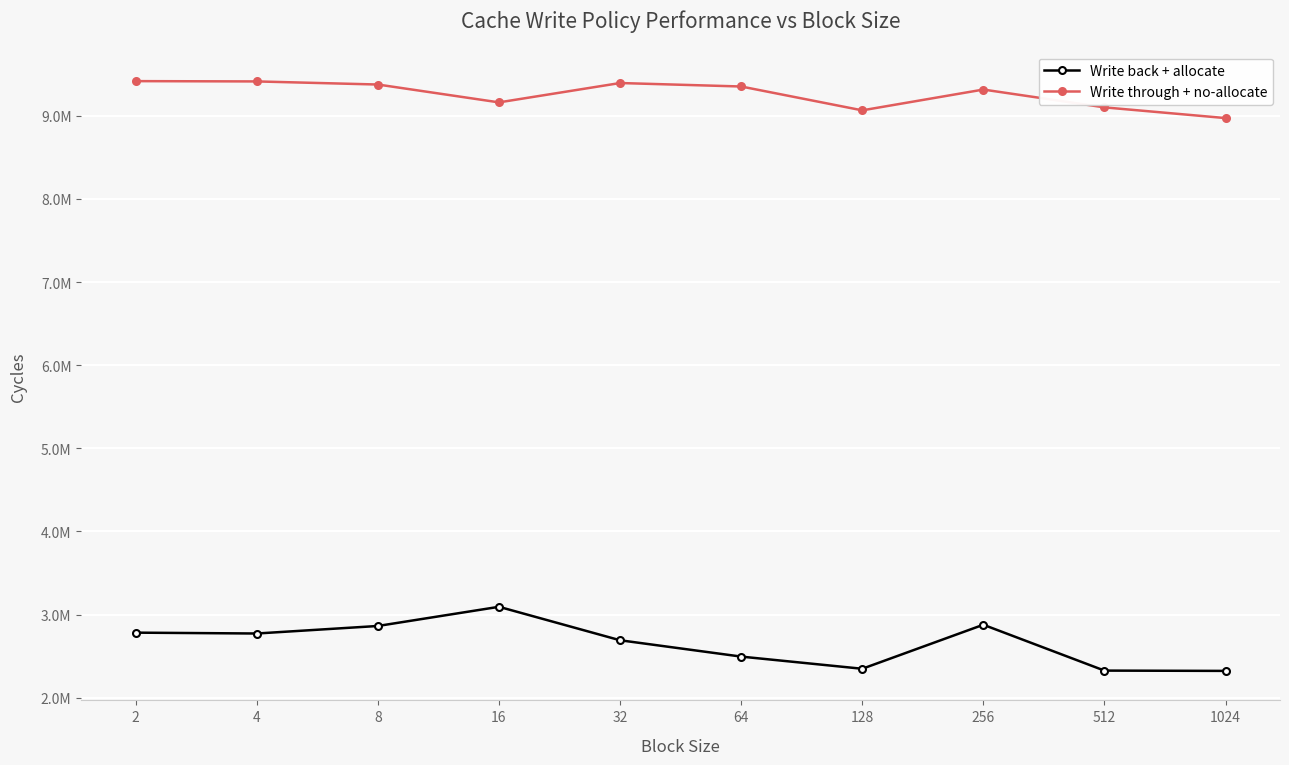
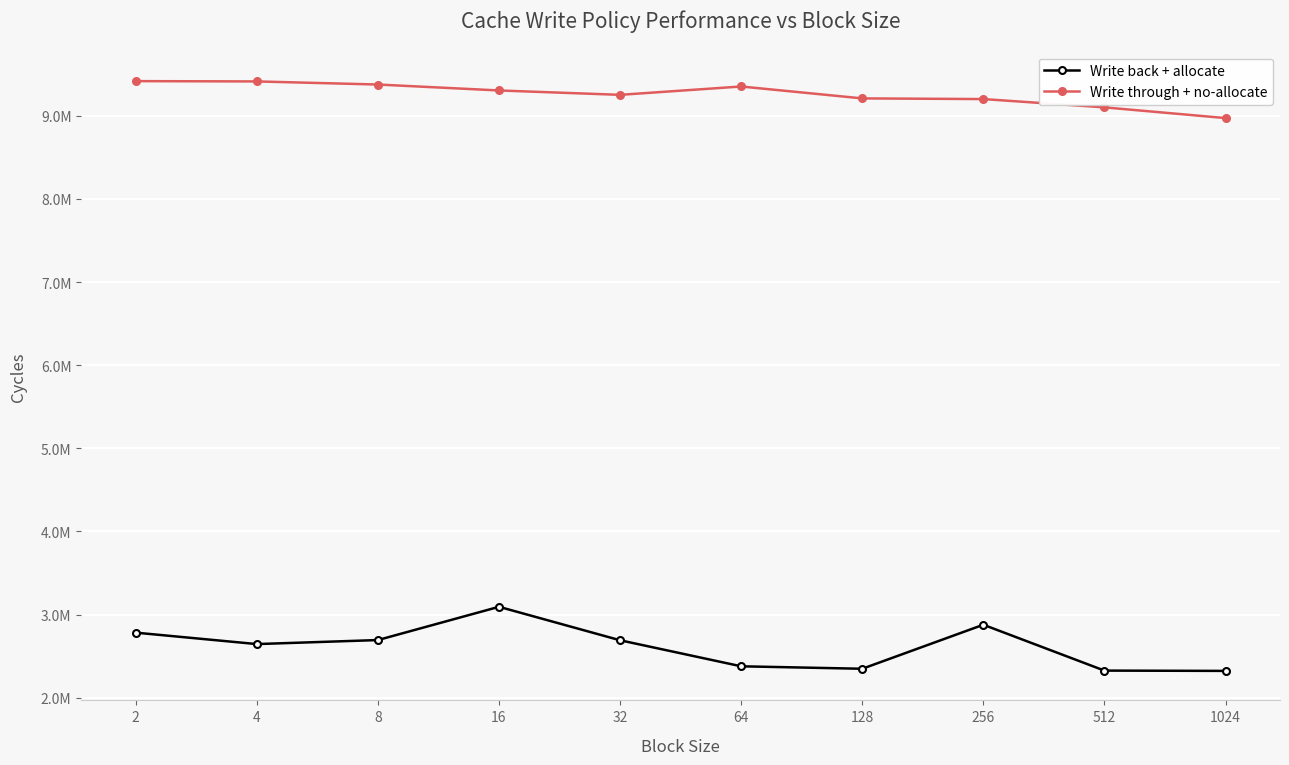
  {
    "Write back + allocate": {
      "2": 2800000,
-     "4": 2800000,
-     "8": 2900000,
+     "4": 2600000,
+     "8": 2700000,
      "16": 3100000,
      "32": 2700000,
-     "64": 2500000,
+     "64": 2400000,
      "128": 2300000,
      "256": 2900000,
      "512": 2300000,
      "1024": 2300000
    },
    "Write through + no-allocate": {
      "2": 9400000,
      "4": 9400000,
      "8": 9400000,
-     "16": 9200000,
-     "32": 9400000,
+     "16": 9300000,
+     "32": 9300000,
      "64": 9400000,
-     "128": 9100000,
-     "256": 9300000,
+     "128": 9200000,
+     "256": 9200000,
      "512": 9100000,
      "1024": 9000000
    }
  }
